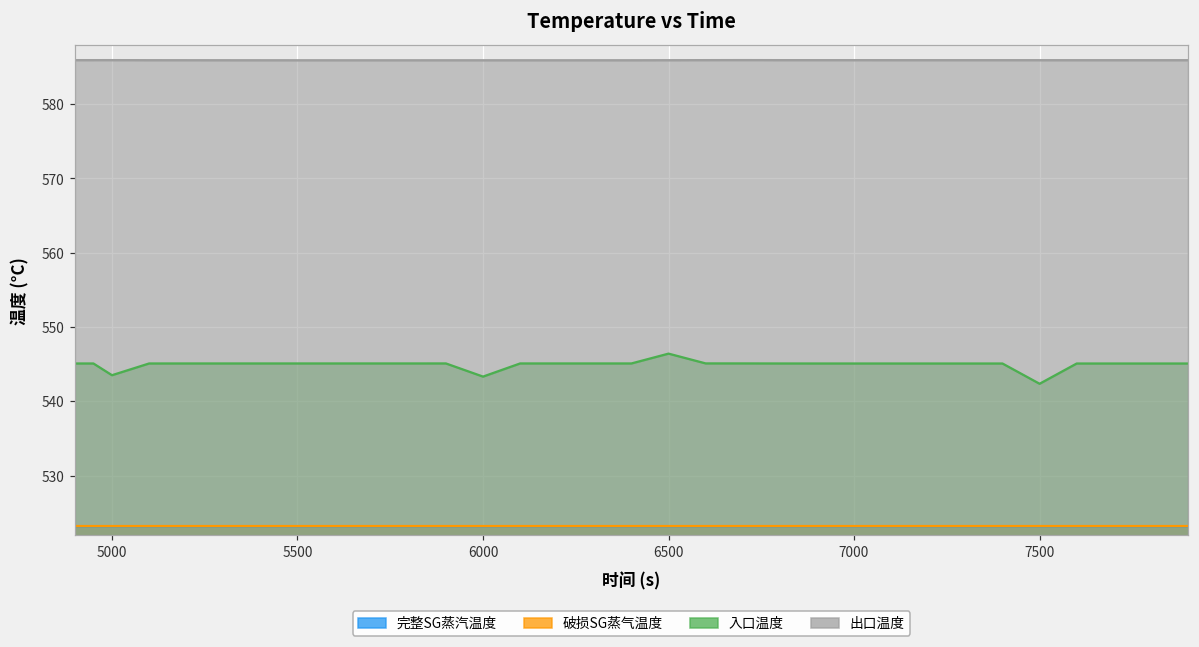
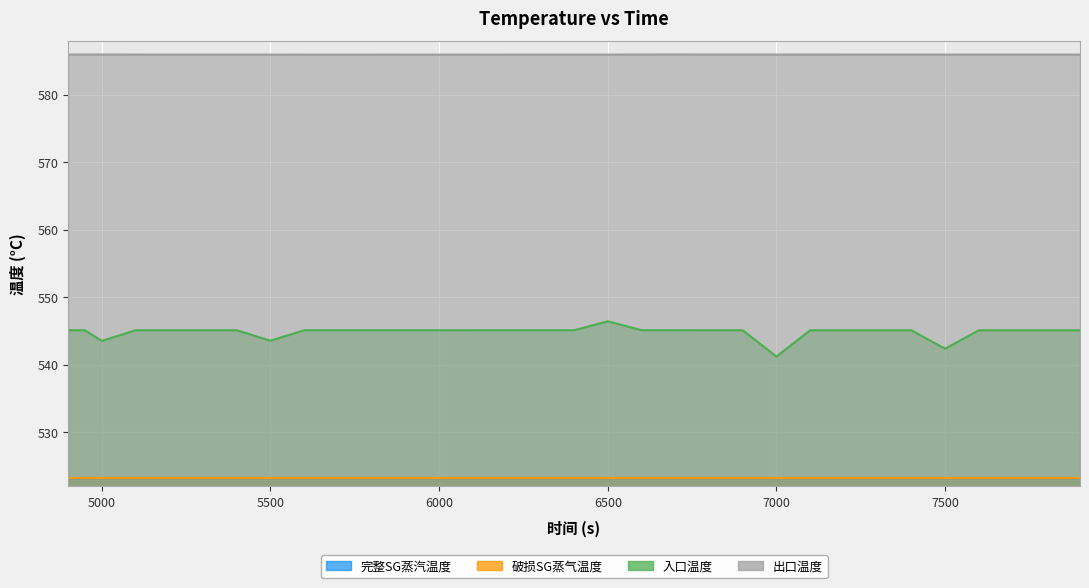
  {
    "破损SG蒸气温度": {
      "5000": 523,
      "5500": 523,
      "6000": 523,
      "6500": 523,
      "7000": 523,
      "7500": 523
    },
    "入口温度": {
      "5000": 544,
-     "5500": 545,
-     "6000": 543,
+     "5500": 544,
+     "6000": 545,
      "6500": 546,
-     "7000": 545,
+     "7000": 541,
      "7500": 542
    },
    "出口温度": {
      "5000": 586,
      "5500": 586,
      "6000": 586,
      "6500": 586,
      "7000": 586,
      "7500": 586
    }
  }
